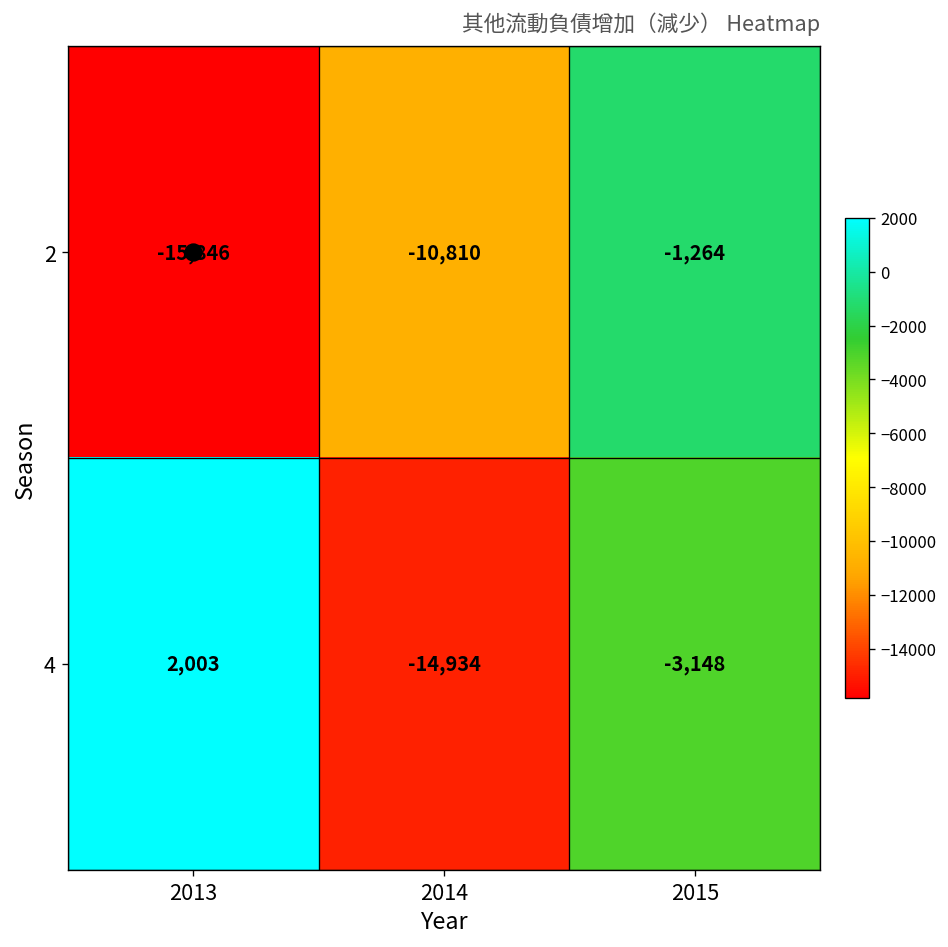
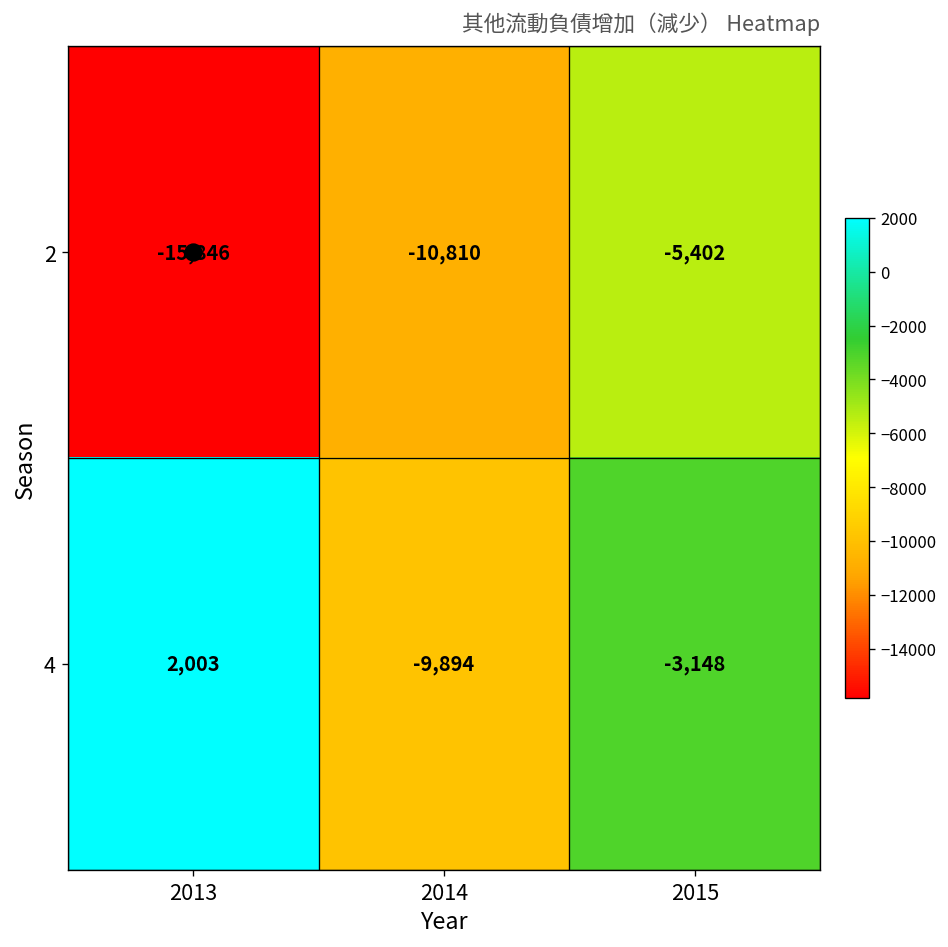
  {
    "2": {
      "2014": "-10,810",
-     "2015": "-1,264"
+     "2015": "-5,402"
    },
    "4": {
      "2013": "2,003",
-     "2014": "-14,934",
+     "2014": "-9,894",
      "2015": "-3,148"
    }
  }
